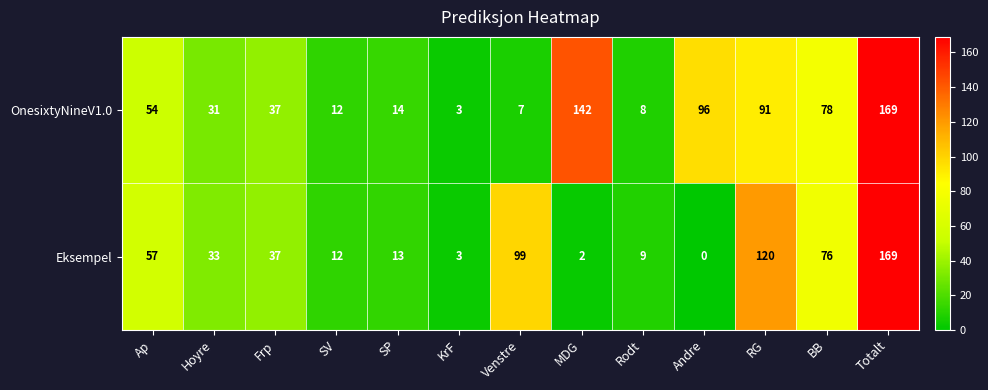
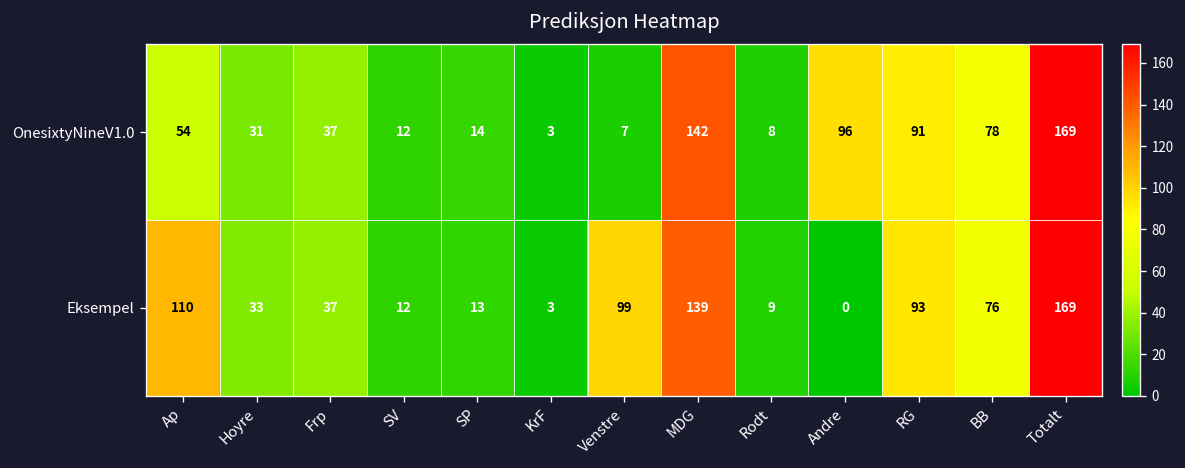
  {
    "OnesixtyNineV1.0": {
      "Ap": 54,
      "Hoyre": 31,
      "Frp": 37,
      "SV": 12,
      "SP": 14,
      "KrF": 3,
      "Venstre": 7,
      "MDG": 142,
      "Rodt": 8,
      "Andre": 96,
      "RG": 91,
      "BB": 78,
      "Totalt": 169
    },
    "Eksempel": {
-     "Ap": 57,
+     "Ap": 110,
      "Hoyre": 33,
      "Frp": 37,
      "SV": 12,
      "SP": 13,
      "KrF": 3,
      "Venstre": 99,
-     "MDG": 2,
+     "MDG": 139,
      "Rodt": 9,
      "Andre": 0,
-     "RG": 120,
+     "RG": 93,
      "BB": 76,
      "Totalt": 169
    }
  }
